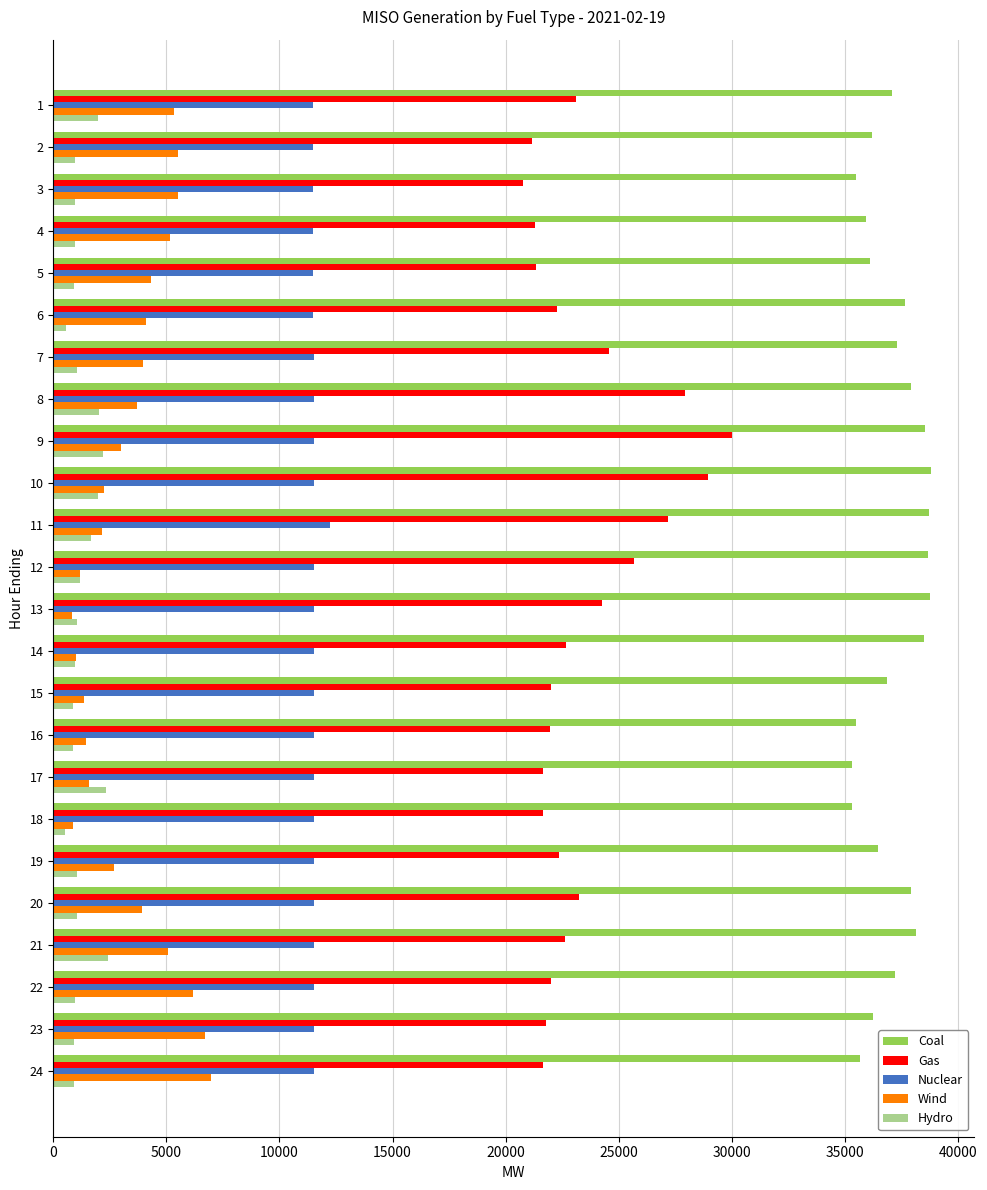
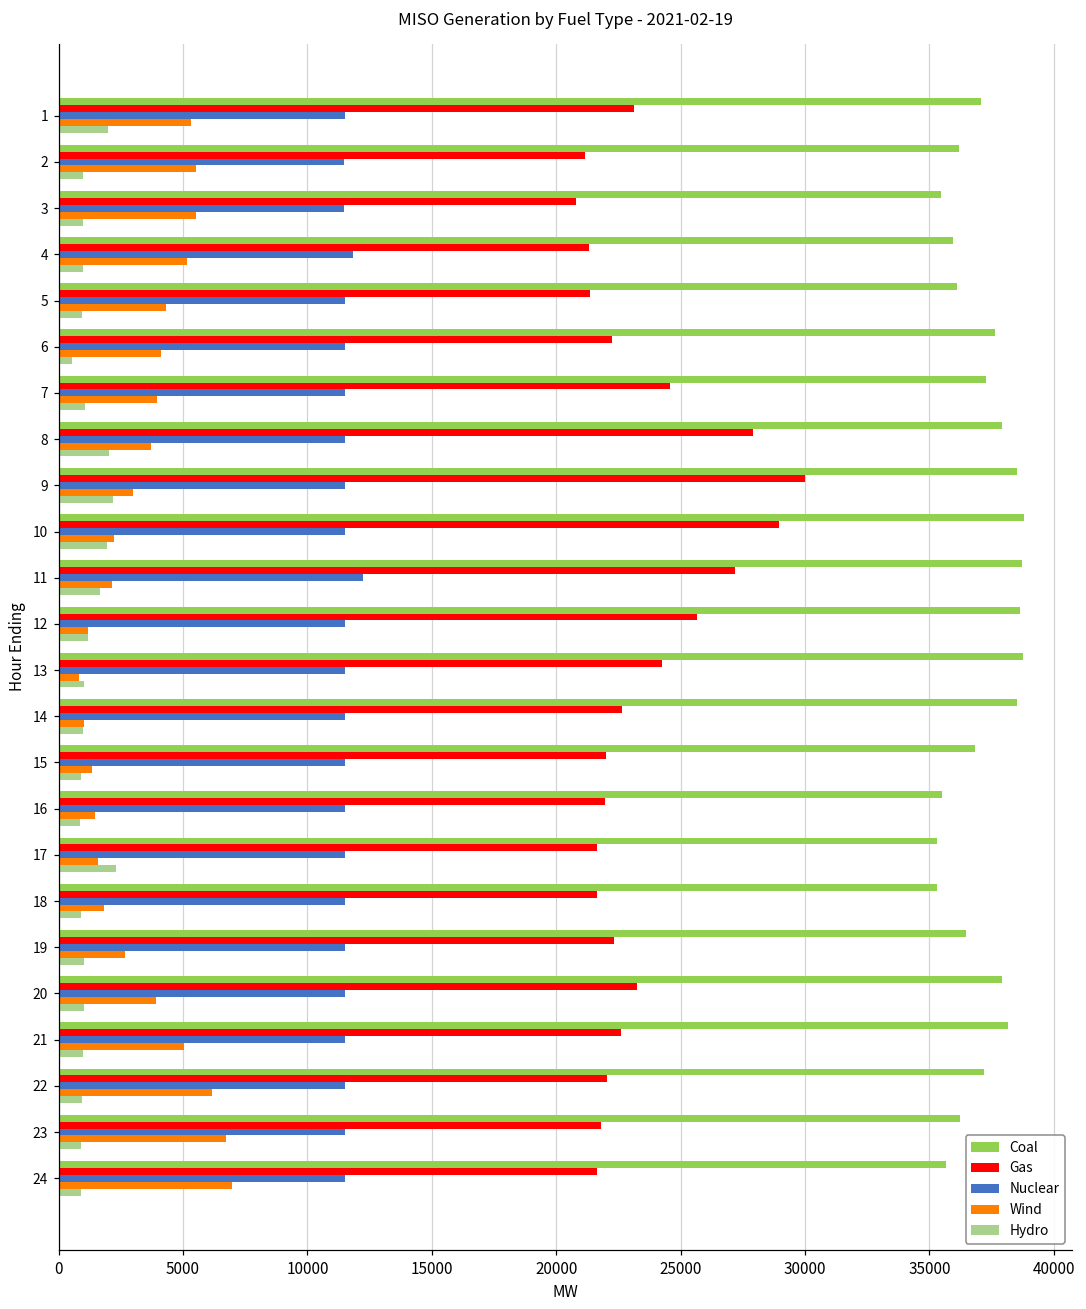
  {
    "Coal": {
      "1": 37100,
      "2": 36200,
      "3": 35500,
      "4": 35900,
      "5": 36100,
      "6": 37600,
      "7": 37300,
      "8": 37900,
      "9": 38500,
      "10": 38800,
      "11": 38700,
      "12": 38700,
      "13": 38800,
      "14": 38500,
      "15": 36800,
      "16": 35500,
      "17": 35300,
      "18": 35300,
      "19": 36500,
      "20": 37900,
      "21": 38100,
      "22": 37200,
      "23": 36200,
      "24": 35700
    },
    "Gas": {
      "1": 23100,
      "2": 21100,
      "3": 20800,
      "4": 21300,
      "5": 21300,
      "6": 22300,
      "7": 24600,
      "8": 27900,
      "9": 30000,
      "10": 29000,
      "11": 27200,
      "12": 25700,
      "13": 24200,
      "14": 22700,
      "15": 22000,
      "16": 21900,
      "17": 21600,
      "18": 21600,
      "19": 22300,
      "20": 23300,
      "21": 22600,
      "22": 22000,
      "23": 21800,
      "24": 21600
    },
    "Nuclear": {
      "1": 11500,
      "2": 11500,
      "3": 11500,
-     "4": 11500,
+     "4": 11800,
      "5": 11500,
      "6": 11500,
      "7": 11500,
      "8": 11500,
      "9": 11500,
      "10": 11500,
      "11": 12200,
      "12": 11500,
      "13": 11500,
      "14": 11500,
      "15": 11500,
      "16": 11500,
      "17": 11500,
      "18": 11500,
      "19": 11500,
      "20": 11500,
      "21": 11500,
      "22": 11500,
      "23": 11500,
      "24": 11500
    },
    "Wind": {
      "1": 5300,
      "2": 5500,
      "3": 5500,
      "4": 5200,
      "5": 4300,
      "6": 4100,
      "7": 4000,
      "8": 3700,
      "9": 3000,
      "10": 2200,
      "11": 2200,
      "12": 1200,
      "13": 800,
      "14": 1000,
      "15": 1300,
      "16": 1500,
      "17": 1600,
-     "18": 900,
+     "18": 1800,
      "19": 2700,
      "20": 3900,
      "21": 5100,
      "22": 6200,
      "23": 6700,
      "24": 7000
    },
    "Hydro": {
      "1": 2000,
      "2": 1000,
      "3": 1000,
      "4": 1000,
      "5": 900,
      "6": 600,
      "7": 1100,
      "8": 2000,
      "9": 2200,
      "10": 2000,
      "11": 1700,
      "12": 1200,
      "13": 1000,
      "14": 1000,
      "15": 900,
      "16": 900,
      "17": 2300,
-     "18": 500,
+     "18": 900,
      "19": 1000,
      "20": 1000,
-     "21": 2400,
+     "21": 1000,
      "22": 1000,
      "23": 900,
      "24": 900
    }
  }
